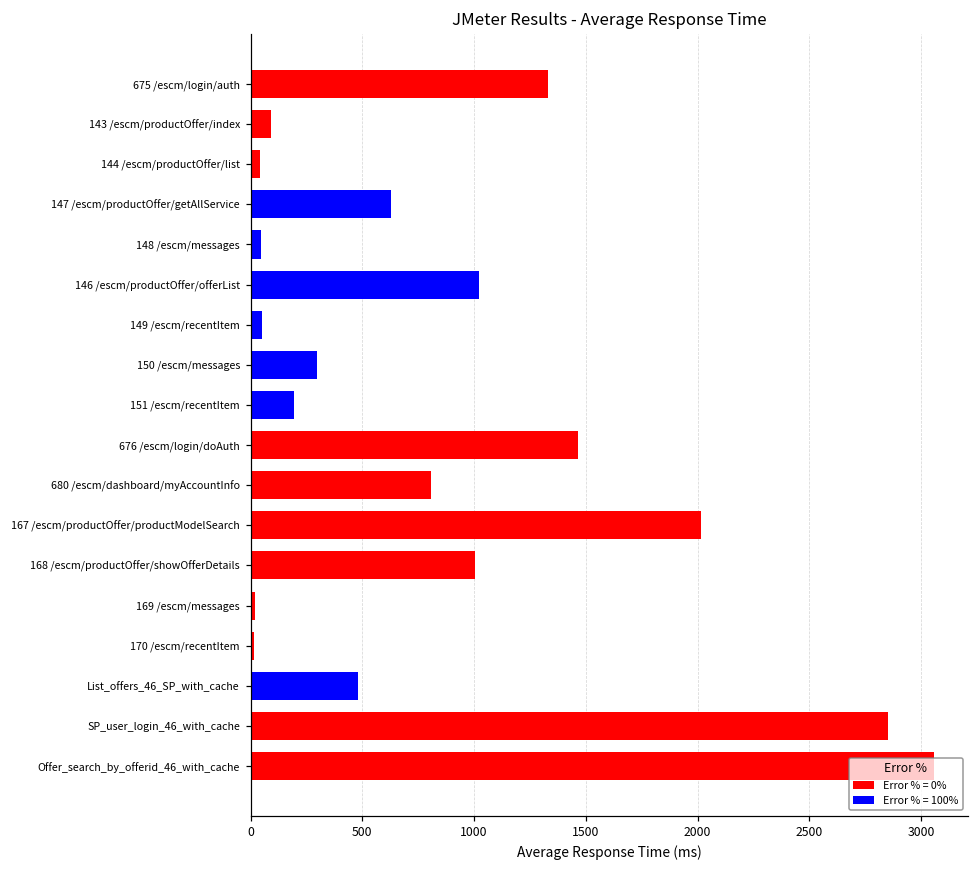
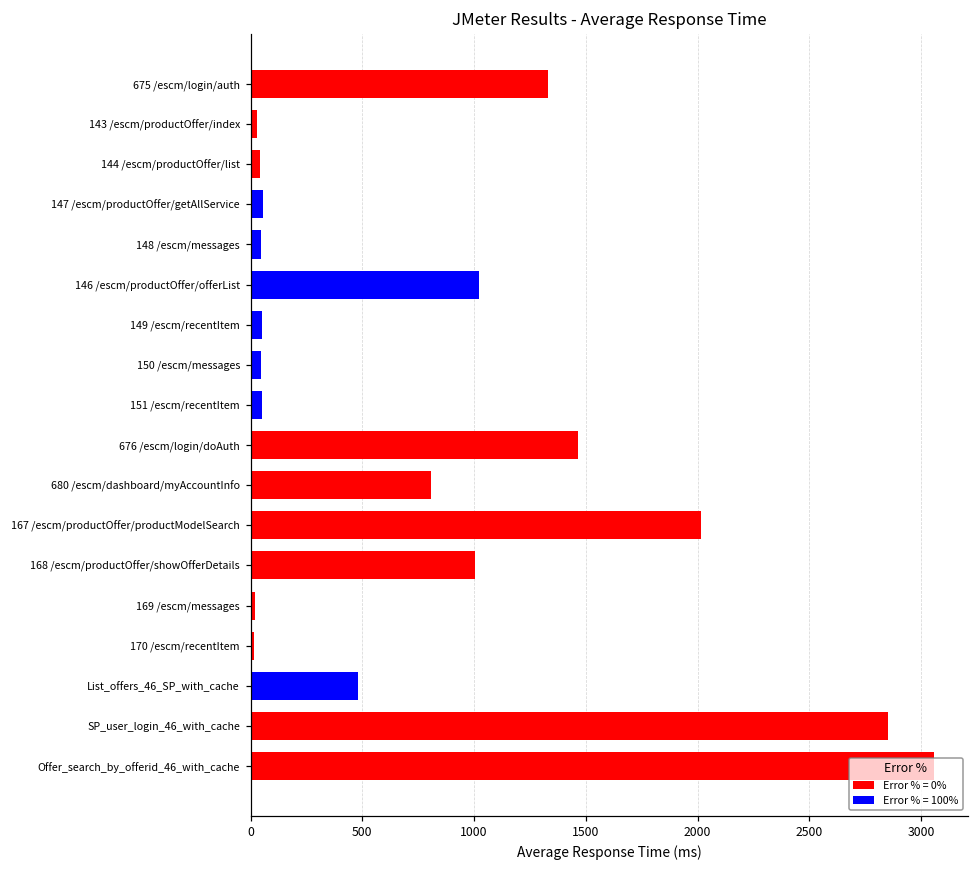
  {
    "675 /escm/login/auth": 1330,
-   "143 /escm/productOffer/index": 90,
+   "143 /escm/productOffer/index": 30,
    "144 /escm/productOffer/list": 40,
-   "147 /escm/productOffer/getAllService": 630,
+   "147 /escm/productOffer/getAllService": 60,
    "148 /escm/messages": 50,
    "146 /escm/productOffer/offerList": 1020,
    "149 /escm/recentItem": 50,
-   "150 /escm/messages": 300,
-   "151 /escm/recentItem": 200,
+   "150 /escm/messages": 50,
+   "151 /escm/recentItem": 50,
    "676 /escm/login/doAuth": 1470,
    "680 /escm/dashboard/myAccountInfo": 810,
    "167 /escm/productOffer/productModelSearch": 2020,
    "168 /escm/productOffer/showOfferDetails": 1000,
    "169 /escm/messages": 20,
    "170 /escm/recentItem": 20,
    "List_offers_46_SP_with_cache": 480,
    "SP_user_login_46_with_cache": 2850
  }
